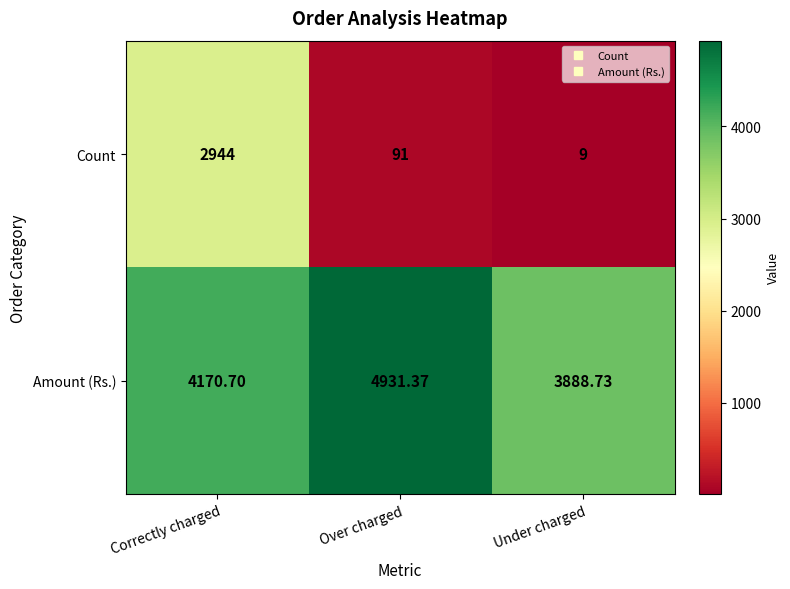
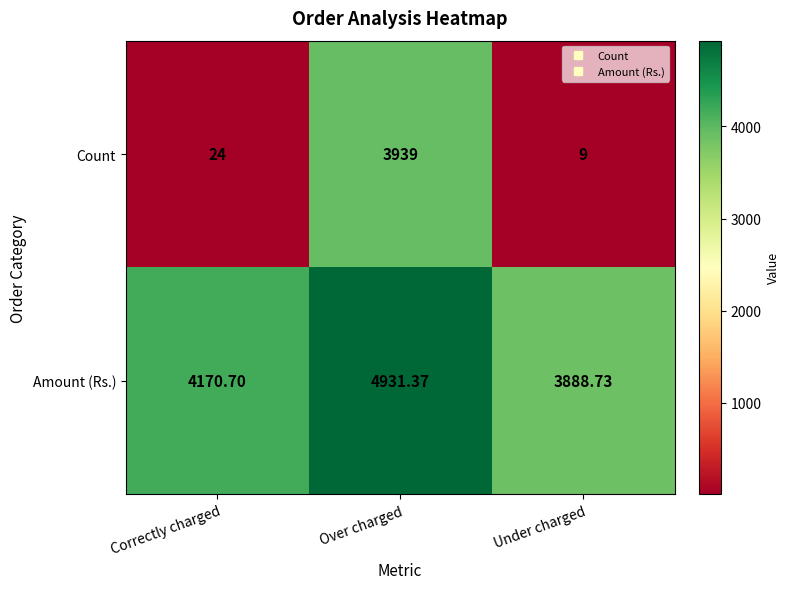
  {
    "Count": {
-     "Correctly charged": 2944,
-     "Over charged": 91,
+     "Correctly charged": 24,
+     "Over charged": 3939,
      "Under charged": 9
    },
    "Amount (Rs.)": {
      "Correctly charged": 4170.70,
      "Over charged": 4931.37,
      "Under charged": 3888.73
    }
  }
